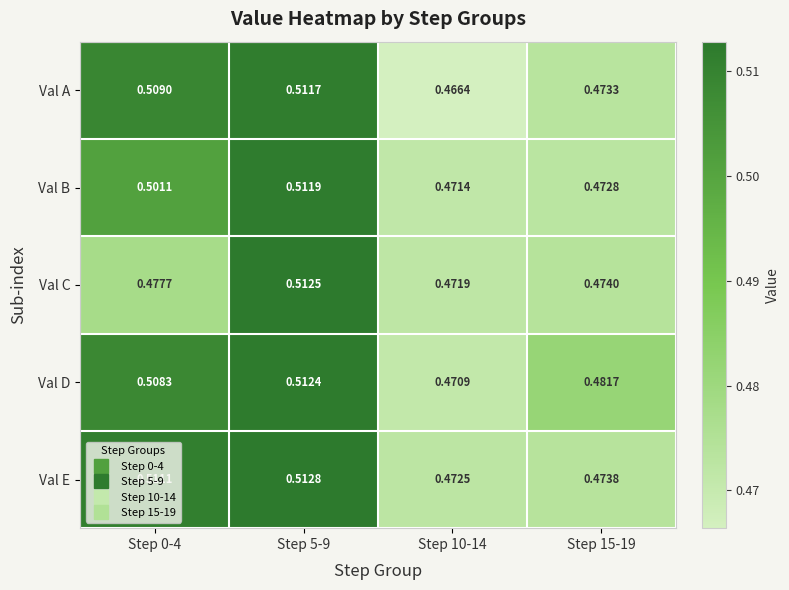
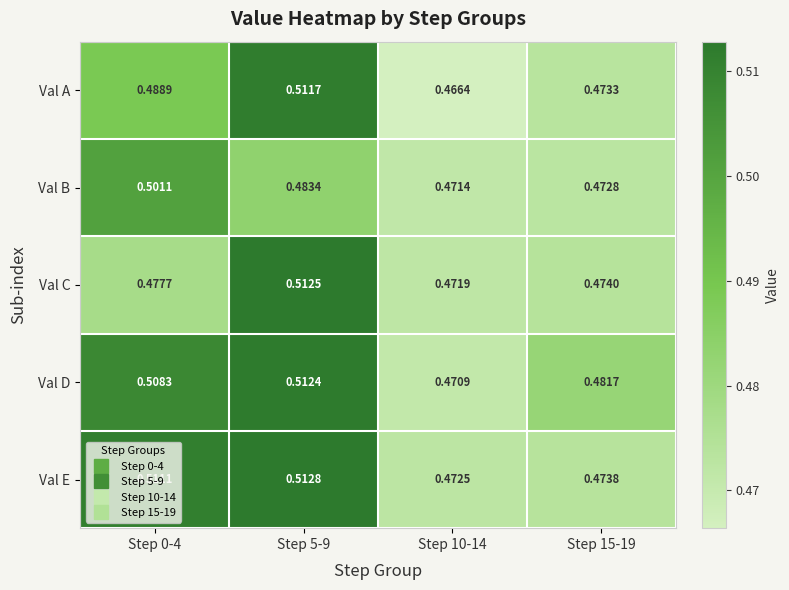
  {
    "Val A": {
-     "Step 0-4": 0.5090,
+     "Step 0-4": 0.4889,
      "Step 5-9": 0.5117,
      "Step 10-14": 0.4664,
      "Step 15-19": 0.4733
    },
    "Val B": {
      "Step 0-4": 0.5011,
-     "Step 5-9": 0.5119,
+     "Step 5-9": 0.4834,
      "Step 10-14": 0.4714,
      "Step 15-19": 0.4728
    },
    "Val C": {
      "Step 0-4": 0.4777,
      "Step 5-9": 0.5125,
      "Step 10-14": 0.4719,
      "Step 15-19": 0.4740
    },
    "Val D": {
      "Step 0-4": 0.5083,
      "Step 5-9": 0.5124,
      "Step 10-14": 0.4709,
      "Step 15-19": 0.4817
    },
    "Val E": {
      "Step 5-9": 0.5128,
      "Step 10-14": 0.4725,
      "Step 15-19": 0.4738
    }
  }
